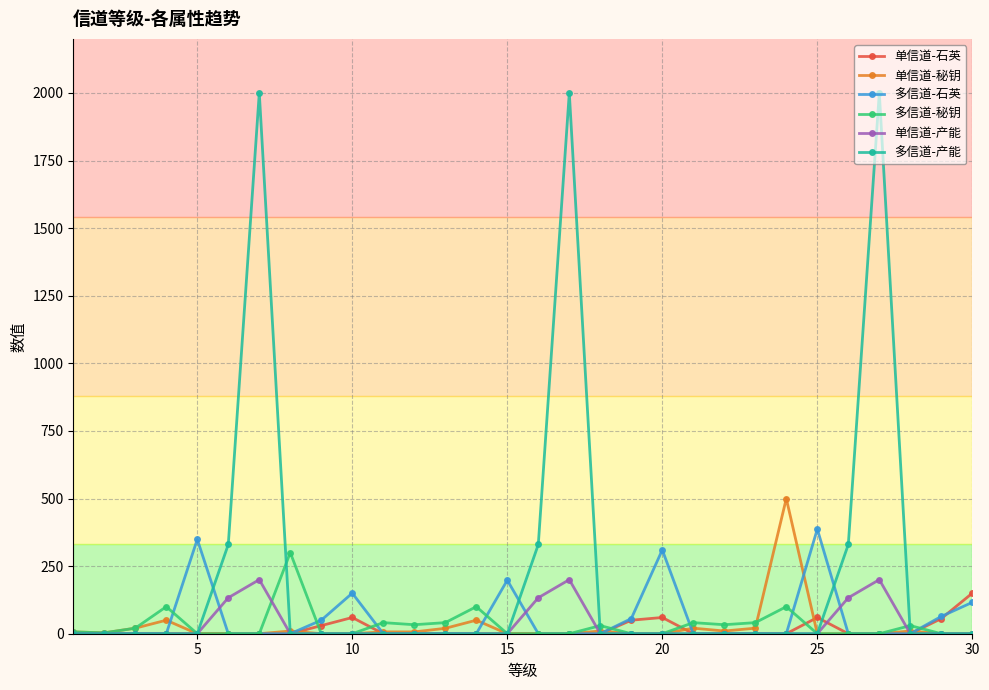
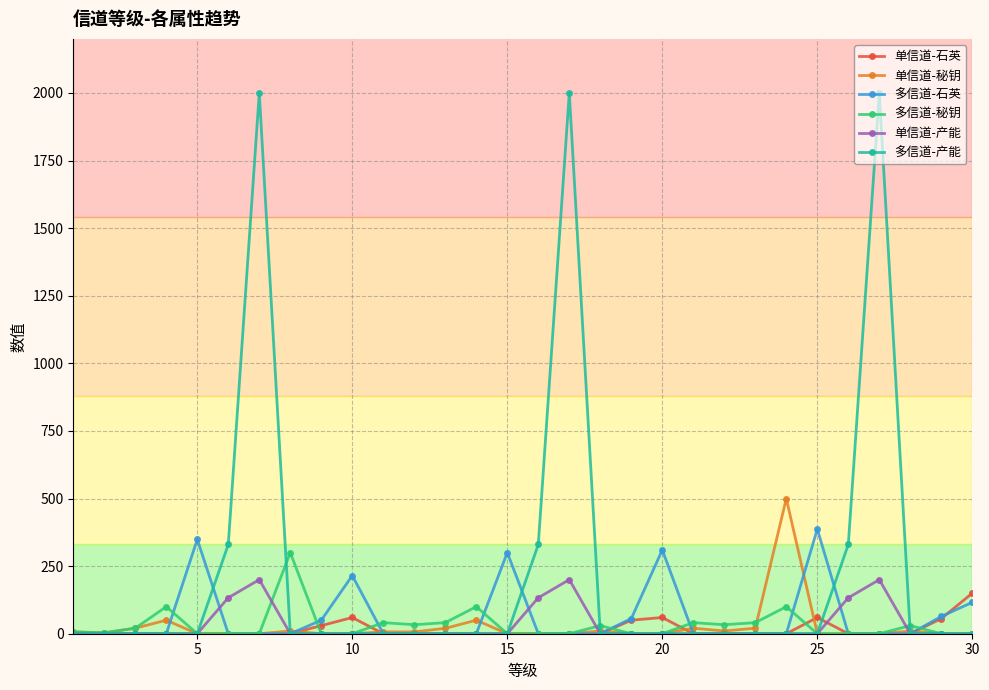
  {
    "多信道-石英": {
      "5": 350,
-     "10": 150,
-     "15": 200,
+     "10": 220,
+     "15": 300,
      "20": 310,
      "25": 390,
      "30": 120
    }
  }
